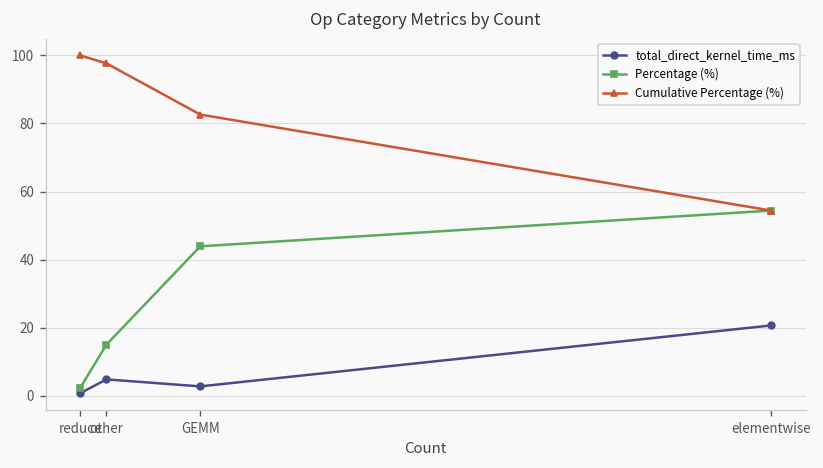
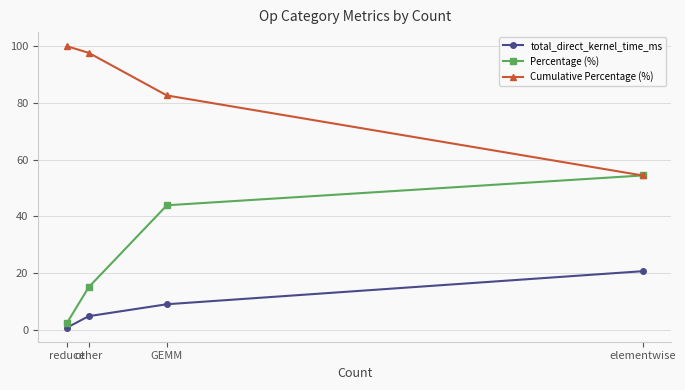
  {
    "total_direct_kernel_time_ms": {
-     "GEMM": 3,
+     "GEMM": 9,
      "elementwise": 21
    },
    "Percentage (%)": {
      "GEMM": 44
    },
    "Cumulative Percentage (%)": {
      "GEMM": 83
    }
  }
